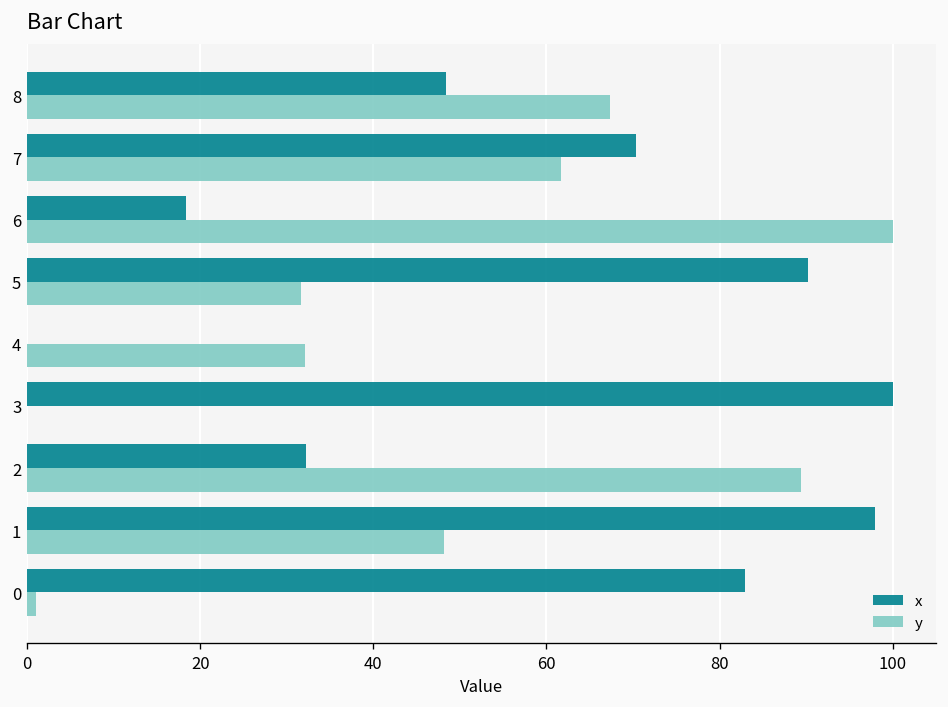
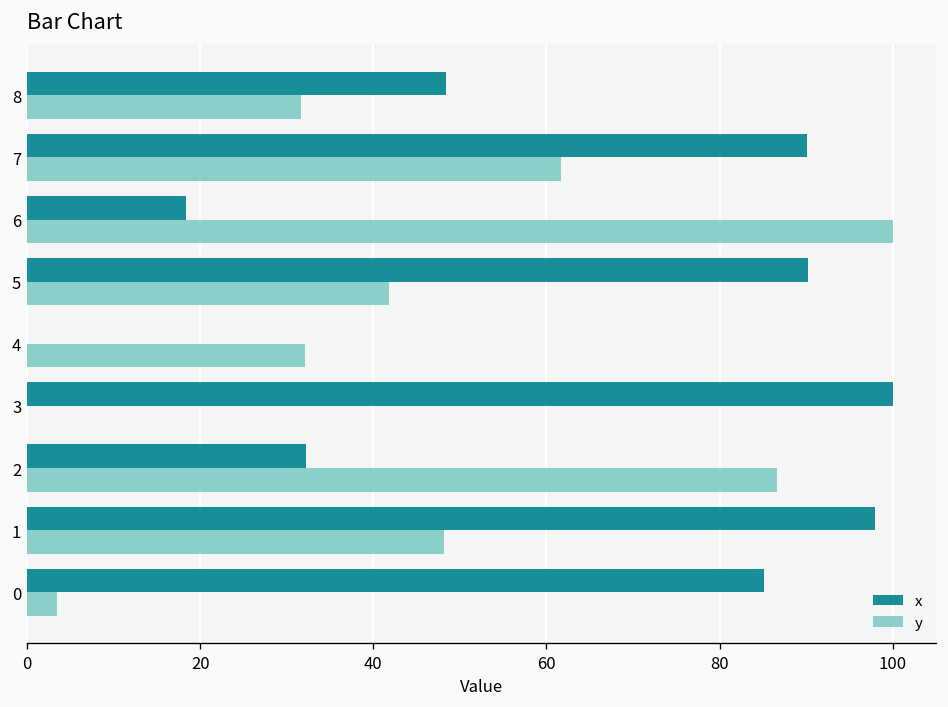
  {
    "x": {
      "8": 48,
-     "7": 70,
+     "7": 90,
      "6": 18,
      "5": 90,
      "4": 0,
      "3": 100,
      "2": 32,
      "1": 98,
-     "0": 83
+     "0": 85
    },
    "y": {
-     "8": 67,
+     "8": 32,
      "7": 62,
      "6": 100,
-     "5": 32,
+     "5": 42,
      "4": 32,
      "3": 0,
-     "2": 89,
+     "2": 87,
      "1": 48,
-     "0": 1
+     "0": 3
    }
  }
